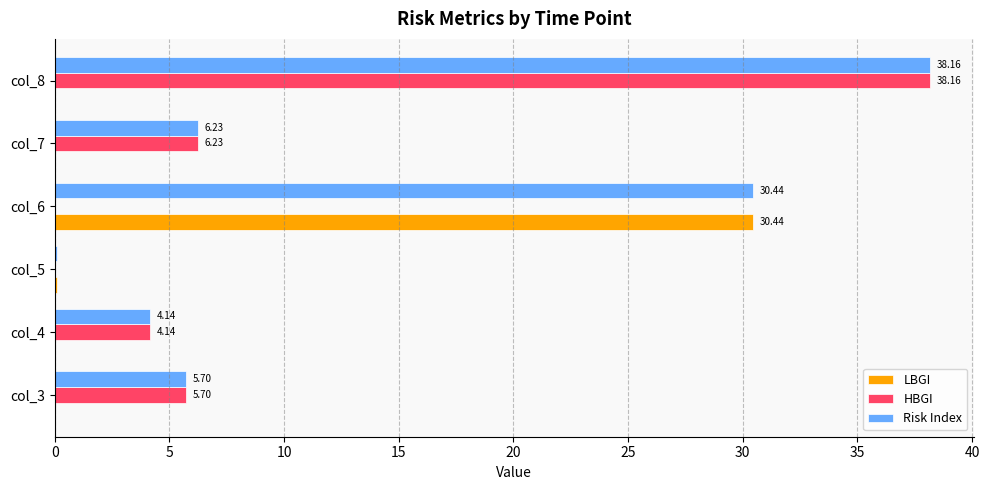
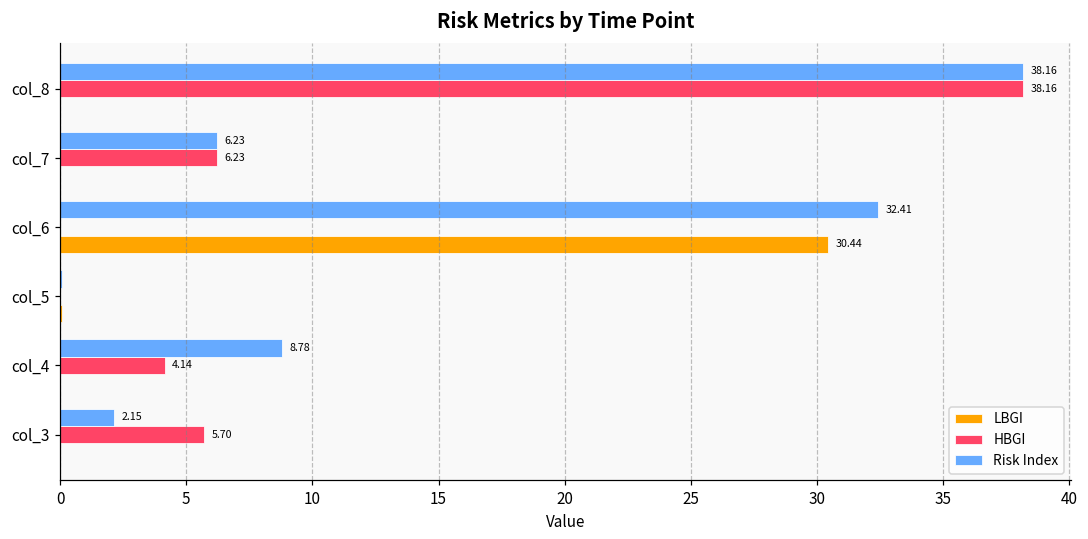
  {
    "LBGI": {
      "col_6": 30.44
    },
    "HBGI": {
      "col_8": 38.16,
      "col_7": 6.23,
      "col_4": 4.14,
      "col_3": 5.70
    },
    "Risk Index": {
      "col_8": 38.16,
      "col_7": 6.23,
-     "col_6": 30.44,
-     "col_4": 4.14,
-     "col_3": 5.70
+     "col_6": 32.41,
+     "col_4": 8.78,
+     "col_3": 2.15
    }
  }
